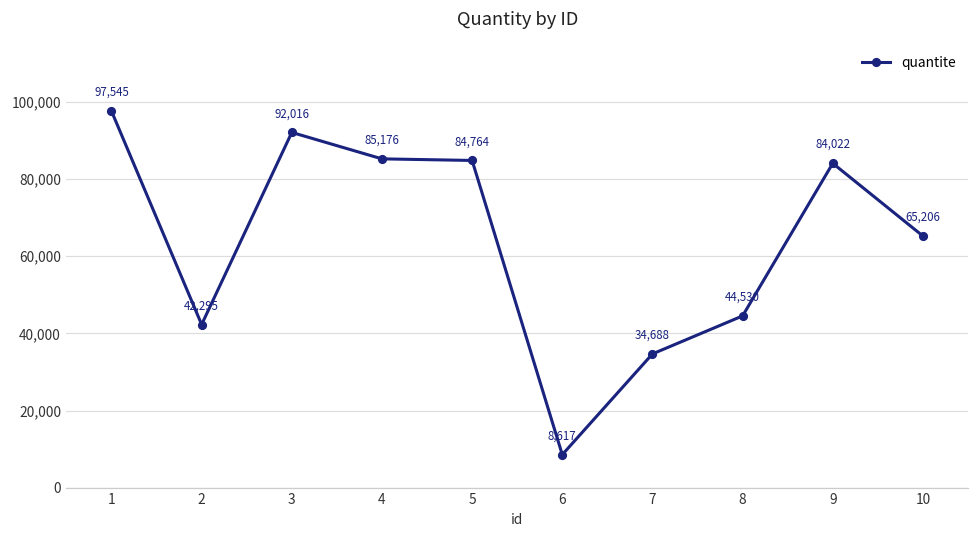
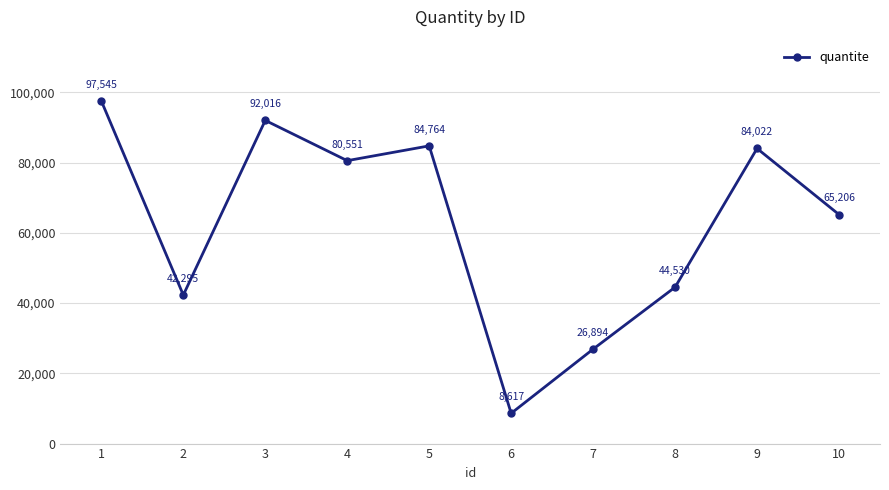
  {
    "1": "97,545",
    "2": "42,295",
    "3": "92,016",
-   "4": "85,176",
+   "4": "80,551",
    "5": "84,764",
    "6": "8,617",
-   "7": "34,688",
+   "7": "26,894",
    "8": "44,530",
    "9": "84,022",
    "10": "65,206"
  }
